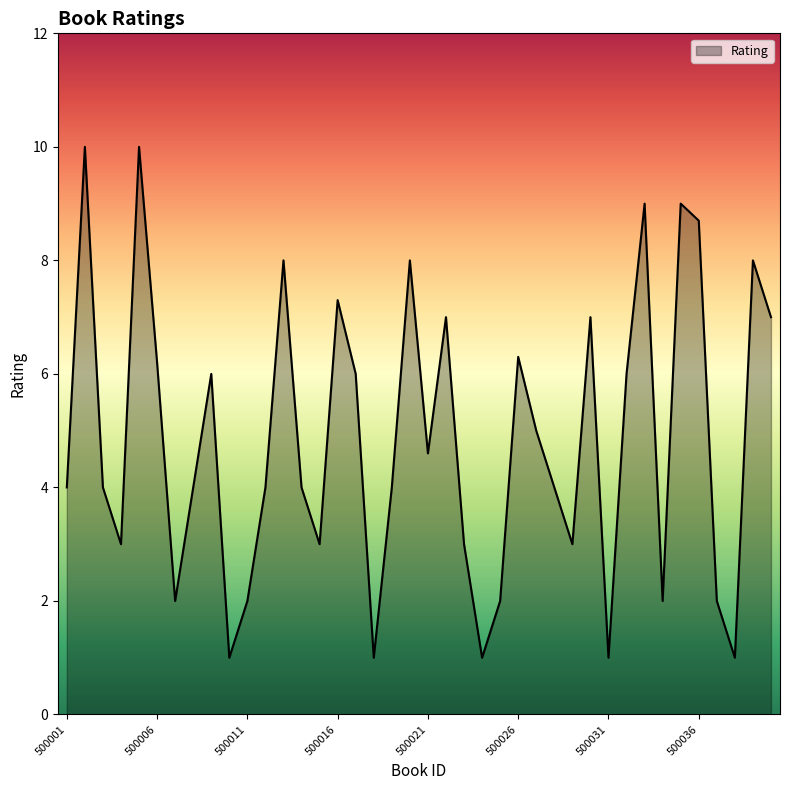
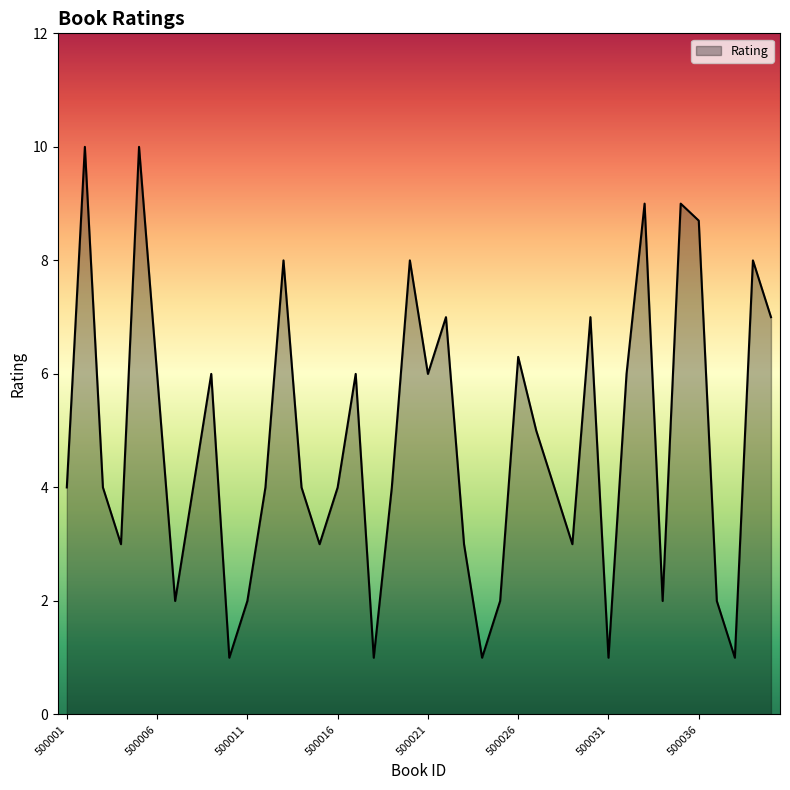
  {
    "500001": 4.0,
-   "500006": 6.2,
+   "500006": 6.0,
    "500011": 2.0,
-   "500016": 7.3,
-   "500021": 4.6,
+   "500016": 4.0,
+   "500021": 6.0,
    "500026": 6.3,
    "500031": 1.0,
    "500036": 8.7
  }
